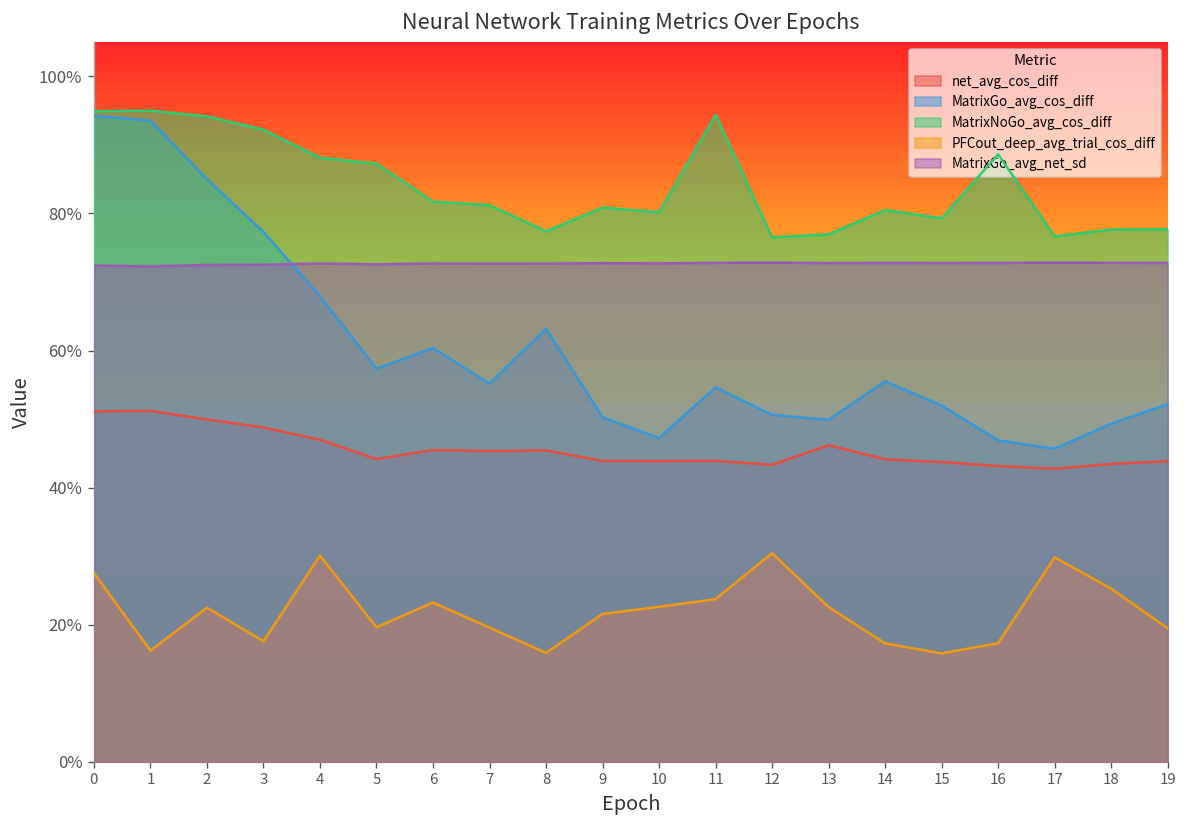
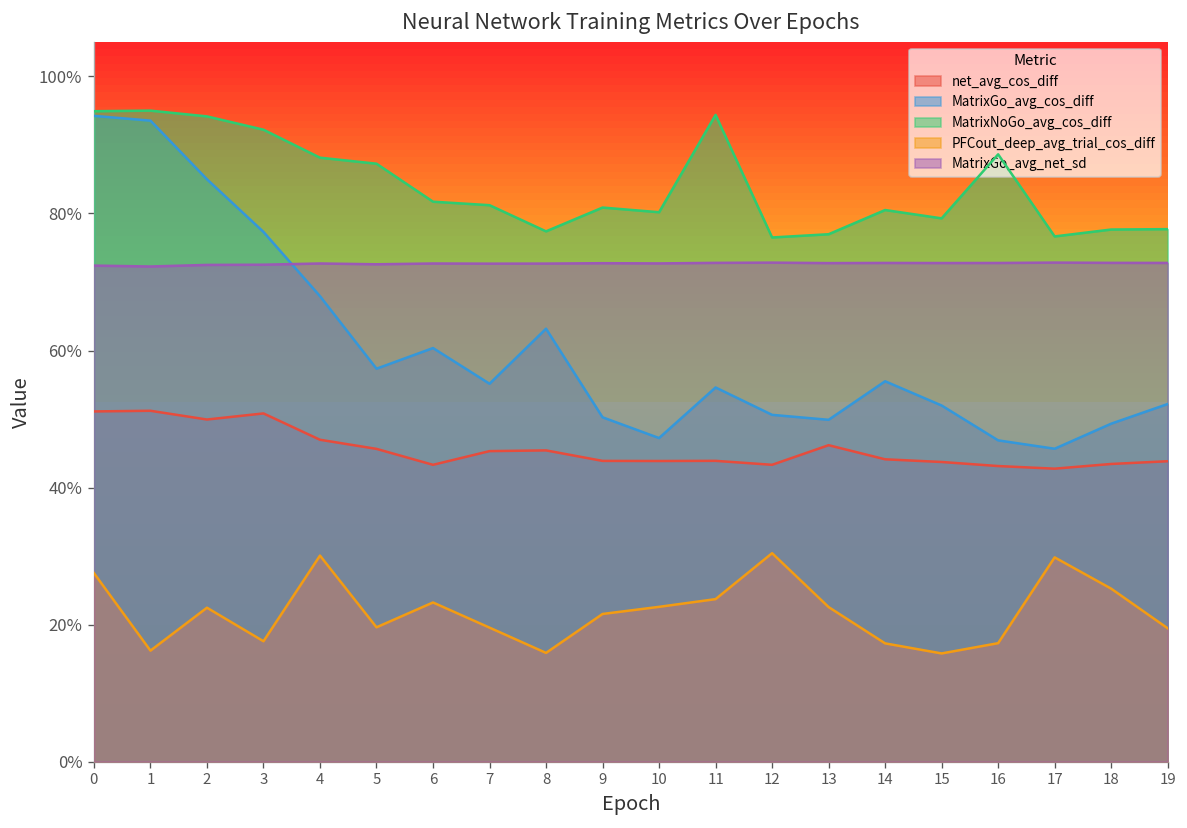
  {
    "net_avg_cos_diff": {
      "0": "51%",
      "1": "51%",
      "2": "50%",
-     "3": "49%",
+     "3": "51%",
      "4": "47%",
-     "5": "44%",
-     "6": "45%",
+     "5": "46%",
+     "6": "43%",
      "7": "45%",
      "8": "45%",
      "9": "44%",
      "10": "44%",
      "11": "44%",
      "12": "43%",
      "13": "46%",
      "14": "44%",
      "15": "44%",
      "16": "43%",
      "17": "43%",
      "18": "43%",
      "19": "44%"
    },
    "MatrixGo_avg_cos_diff": {
      "0": "94%",
      "1": "94%",
      "2": "85%",
      "3": "77%",
      "4": "68%",
      "5": "57%",
      "6": "60%",
      "7": "55%",
      "8": "63%",
      "9": "50%",
      "10": "47%",
      "11": "55%",
      "12": "51%",
      "13": "50%",
      "14": "56%",
      "15": "52%",
      "16": "47%",
      "17": "46%",
      "18": "49%",
      "19": "52%"
    },
    "MatrixNoGo_avg_cos_diff": {
      "0": "95%",
      "1": "95%",
      "2": "94%",
      "3": "92%",
      "4": "88%",
      "5": "87%",
      "6": "82%",
      "7": "81%",
      "8": "77%",
      "9": "81%",
      "10": "80%",
      "11": "94%",
      "12": "76%",
      "13": "77%",
      "14": "81%",
      "15": "79%",
      "17": "77%",
      "18": "78%",
      "19": "78%"
    },
    "PFCout_deep_avg_trial_cos_diff": {
      "0": "28%",
      "1": "16%",
      "2": "22%",
      "3": "18%",
      "4": "30%",
      "5": "20%",
      "6": "23%",
      "7": "20%",
      "8": "16%",
      "9": "22%",
      "10": "23%",
      "11": "24%",
      "12": "30%",
      "13": "23%",
      "14": "17%",
      "15": "16%",
      "16": "17%",
      "17": "30%",
      "18": "25%",
      "19": "19%"
    },
    "MatrixGo_avg_net_sd": {
      "0": "72%",
      "1": "72%",
      "2": "72%",
      "3": "73%",
      "4": "73%",
      "5": "73%",
      "6": "73%",
      "7": "73%",
      "8": "73%",
      "9": "73%",
      "10": "73%",
      "11": "73%",
      "12": "73%",
      "13": "73%",
      "14": "73%",
      "15": "73%",
      "16": "73%",
      "17": "73%",
      "18": "73%",
      "19": "73%"
    }
  }
